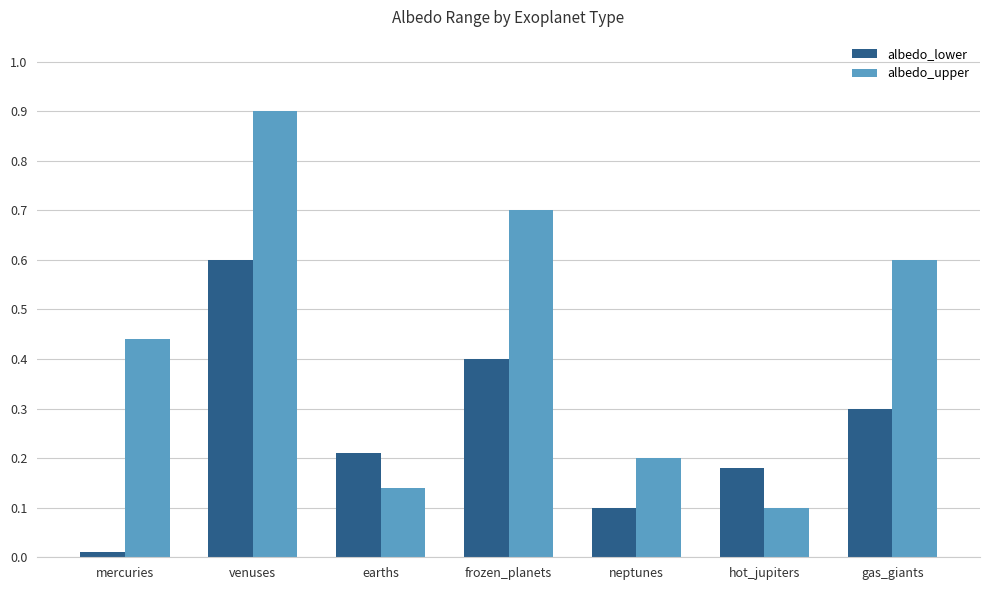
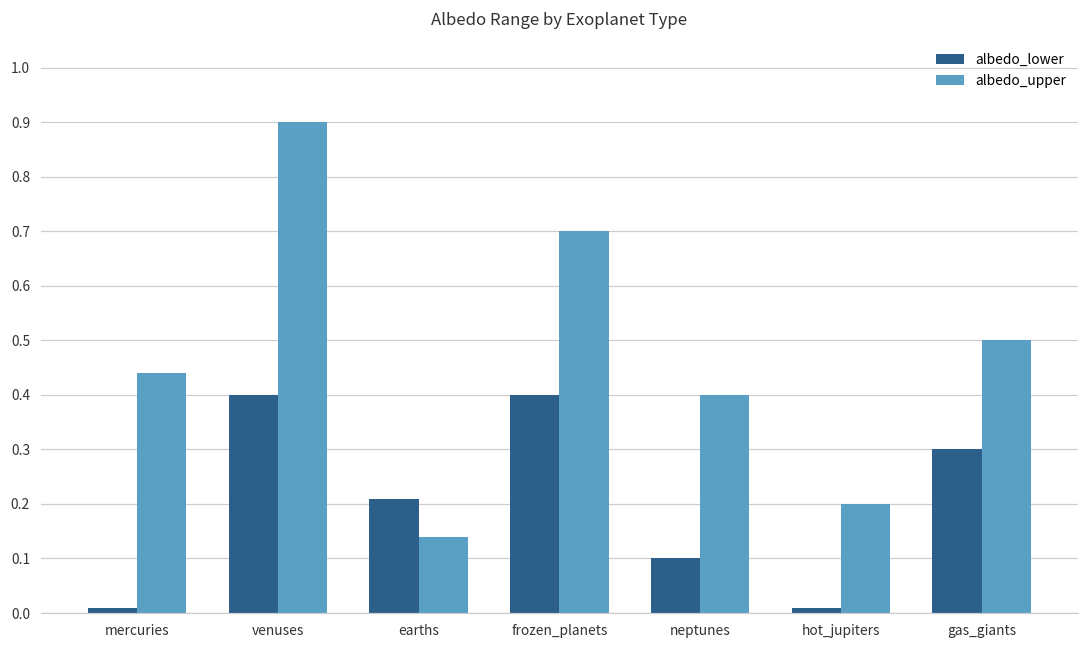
  {
    "albedo_lower": {
      "mercuries": 0.01,
-     "venuses": 0.6,
+     "venuses": 0.4,
      "earths": 0.21,
      "frozen_planets": 0.40,
      "neptunes": 0.10,
-     "hot_jupiters": 0.18,
+     "hot_jupiters": 0.01,
      "gas_giants": 0.30
    },
    "albedo_upper": {
      "mercuries": 0.44,
      "venuses": 0.9,
      "earths": 0.14,
      "frozen_planets": 0.7,
-     "neptunes": 0.2,
-     "hot_jupiters": 0.1,
-     "gas_giants": 0.6
+     "neptunes": 0.4,
+     "hot_jupiters": 0.2,
+     "gas_giants": 0.5
    }
  }
